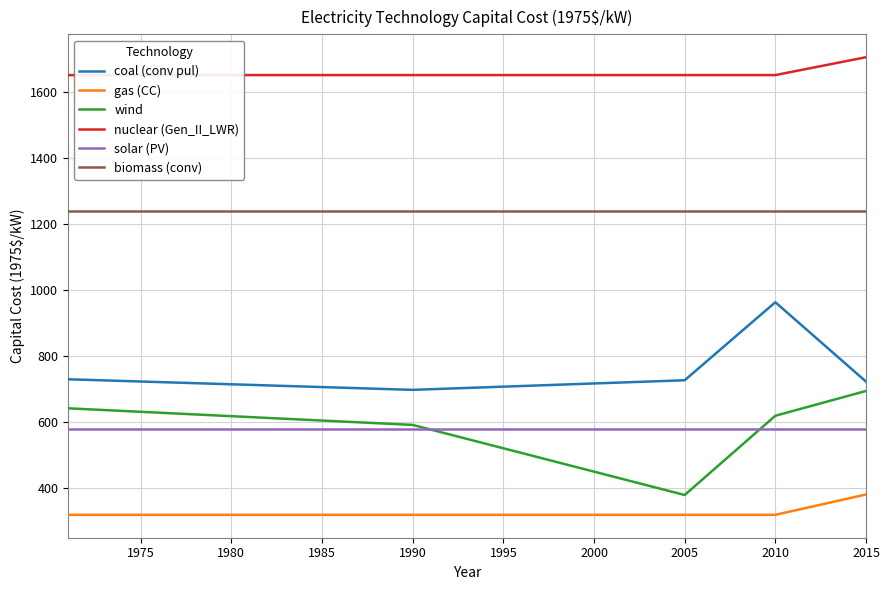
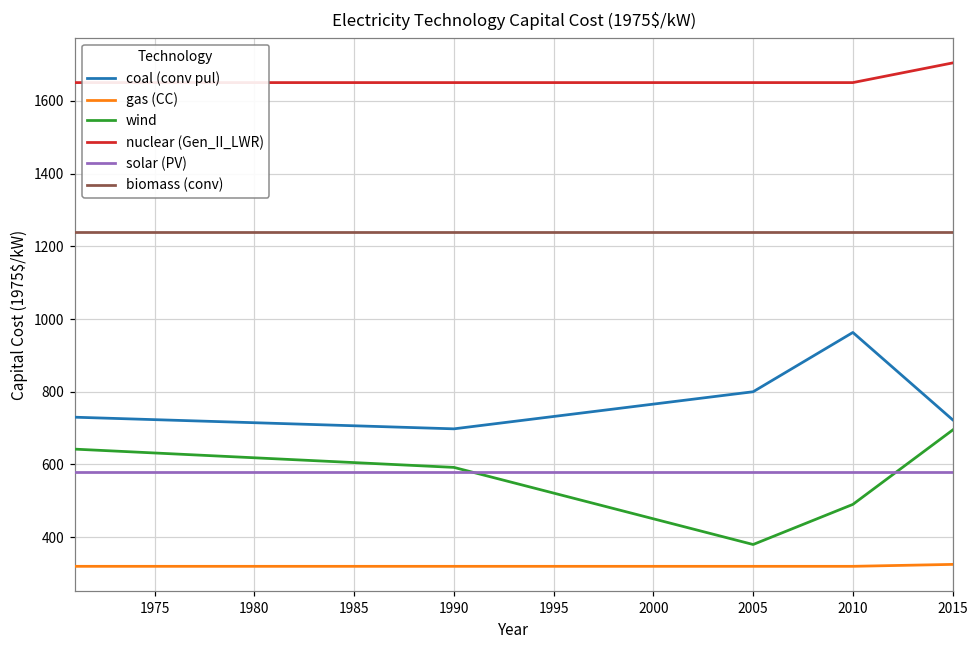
  {
    "coal (conv pul)": {
      "1990": 700,
-     "2005": 730,
+     "2005": 800,
      "2010": 960,
      "2015": 720
    },
    "gas (CC)": {
      "1990": 320,
      "2005": 320,
      "2010": 320,
-     "2015": 380
+     "2015": 330
    },
    "wind": {
      "1990": 590,
      "2005": 380,
-     "2010": 620,
+     "2010": 490,
      "2015": 690
    },
    "nuclear (Gen_II_LWR)": {
      "1990": 1650,
      "2005": 1650,
      "2010": 1650,
      "2015": 1700
    },
    "solar (PV)": {
      "1990": 580,
      "2005": 580,
      "2010": 580,
      "2015": 580
    },
    "biomass (conv)": {
      "1990": 1240,
      "2005": 1240,
      "2010": 1240,
      "2015": 1240
    }
  }
